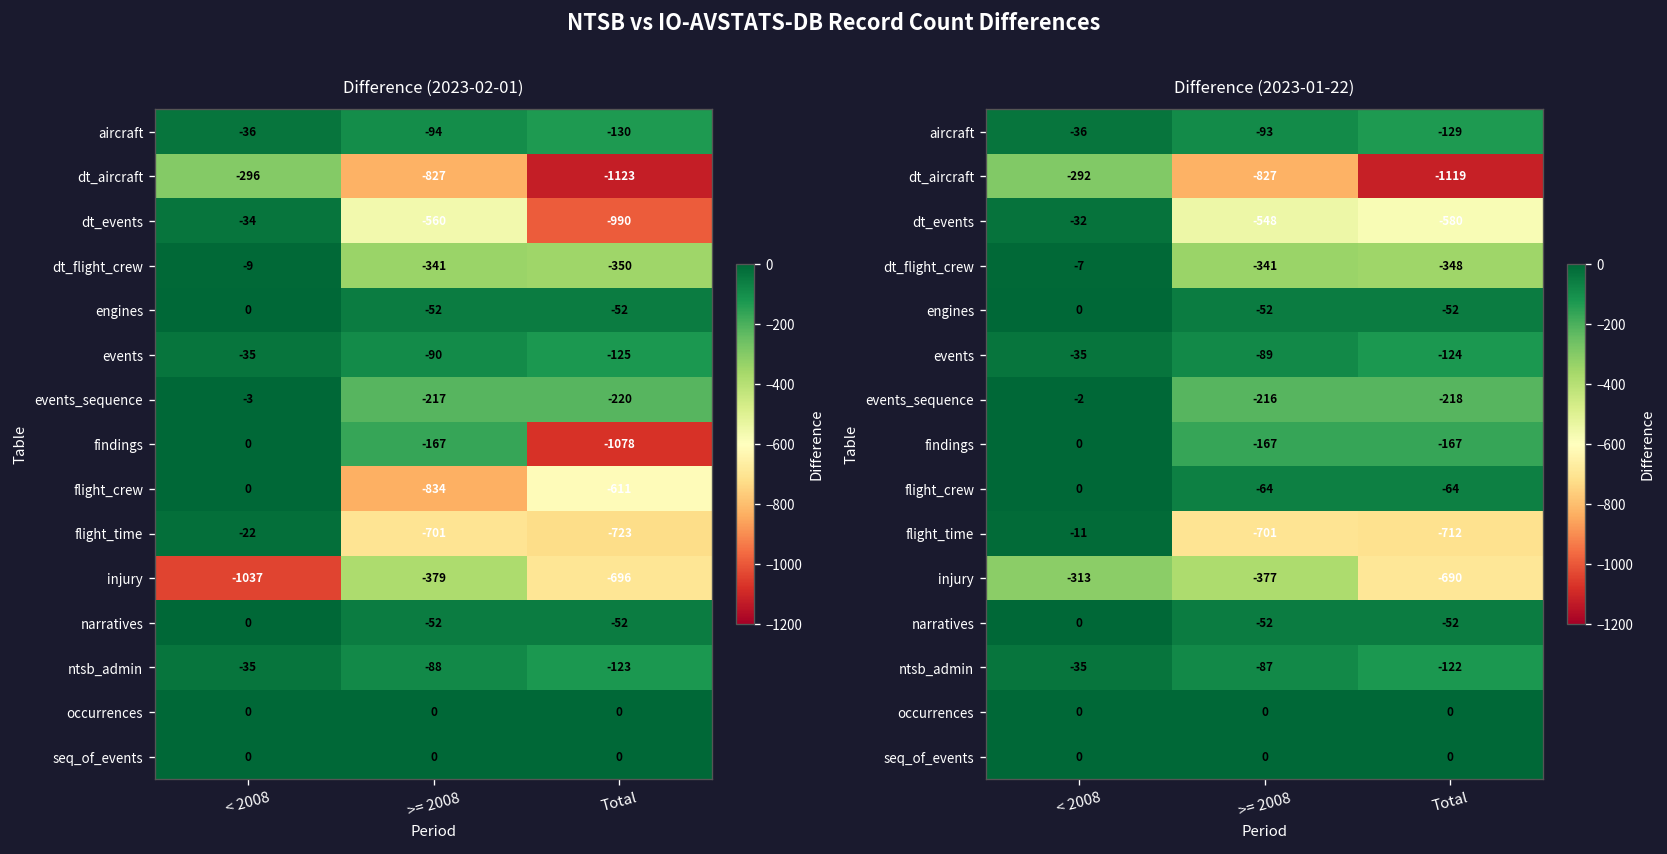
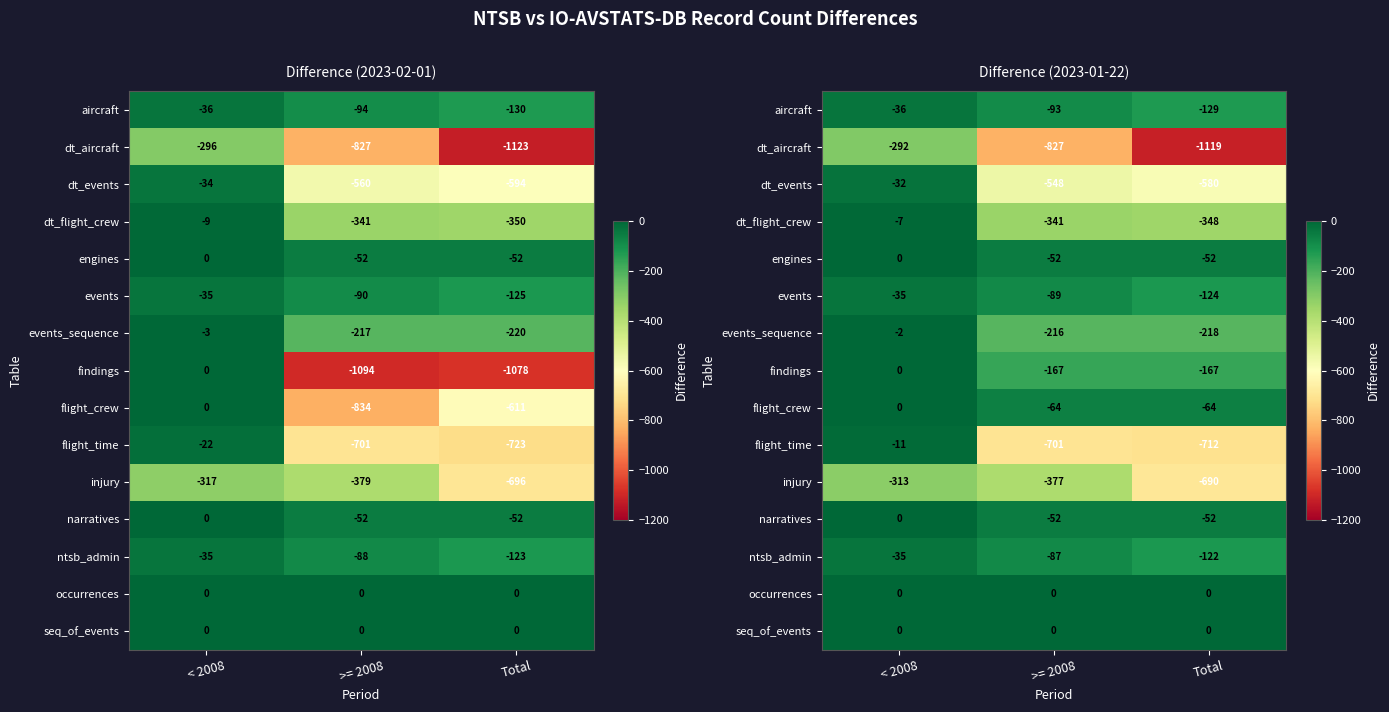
  {
    "Difference (2023-02-01)": {
      "aircraft": {
        "< 2008": -36,
        ">= 2008": -94,
        "Total": -130
      },
      "dt_aircraft": {
        "< 2008": -296,
        ">= 2008": -827,
        "Total": -1123
      },
      "dt_events": {
        "< 2008": -34,
        ">= 2008": -560,
-       "Total": -990
+       "Total": -594
      },
      "dt_flight_crew": {
        "< 2008": -9,
        ">= 2008": -341,
        "Total": -350
      },
      "engines": {
        "< 2008": 0,
        ">= 2008": -52,
        "Total": -52
      },
      "events": {
        "< 2008": -35,
        ">= 2008": -90,
        "Total": -125
      },
      "events_sequence": {
        "< 2008": -3,
        ">= 2008": -217,
        "Total": -220
      },
      "findings": {
        "< 2008": 0,
-       ">= 2008": -167,
+       ">= 2008": -1094,
        "Total": -1078
      },
      "flight_crew": {
        "< 2008": 0,
        ">= 2008": -834,
        "Total": -611
      },
      "flight_time": {
        "< 2008": -22,
        ">= 2008": -701,
        "Total": -723
      },
      "injury": {
-       "< 2008": -1037,
+       "< 2008": -317,
        ">= 2008": -379,
        "Total": -696
      },
      "narratives": {
        "< 2008": 0,
        ">= 2008": -52,
        "Total": -52
      },
      "ntsb_admin": {
        "< 2008": -35,
        ">= 2008": -88,
        "Total": -123
      },
      "occurrences": {
        "< 2008": 0,
        ">= 2008": 0,
        "Total": 0
      },
      "seq_of_events": {
        "< 2008": 0,
        ">= 2008": 0,
        "Total": 0
      }
    },
    "Difference (2023-01-22)": {
      "aircraft": {
        "< 2008": -36,
        ">= 2008": -93,
        "Total": -129
      },
      "dt_aircraft": {
        "< 2008": -292,
        ">= 2008": -827,
        "Total": -1119
      },
      "dt_events": {
        "< 2008": -32,
        ">= 2008": -548,
        "Total": -580
      },
      "dt_flight_crew": {
        "< 2008": -7,
        ">= 2008": -341,
        "Total": -348
      },
      "engines": {
        "< 2008": 0,
        ">= 2008": -52,
        "Total": -52
      },
      "events": {
        "< 2008": -35,
        ">= 2008": -89,
        "Total": -124
      },
      "events_sequence": {
        "< 2008": -2,
        ">= 2008": -216,
        "Total": -218
      },
      "findings": {
        "< 2008": 0,
        ">= 2008": -167,
        "Total": -167
      },
      "flight_crew": {
        "< 2008": 0,
        ">= 2008": -64,
        "Total": -64
      },
      "flight_time": {
        "< 2008": -11,
        ">= 2008": -701,
        "Total": -712
      },
      "injury": {
        "< 2008": -313,
        ">= 2008": -377,
        "Total": -690
      },
      "narratives": {
        "< 2008": 0,
        ">= 2008": -52,
        "Total": -52
      },
      "ntsb_admin": {
        "< 2008": -35,
        ">= 2008": -87,
        "Total": -122
      },
      "occurrences": {
        "< 2008": 0,
        ">= 2008": 0,
        "Total": 0
      },
      "seq_of_events": {
        "< 2008": 0,
        ">= 2008": 0,
        "Total": 0
      }
    }
  }
